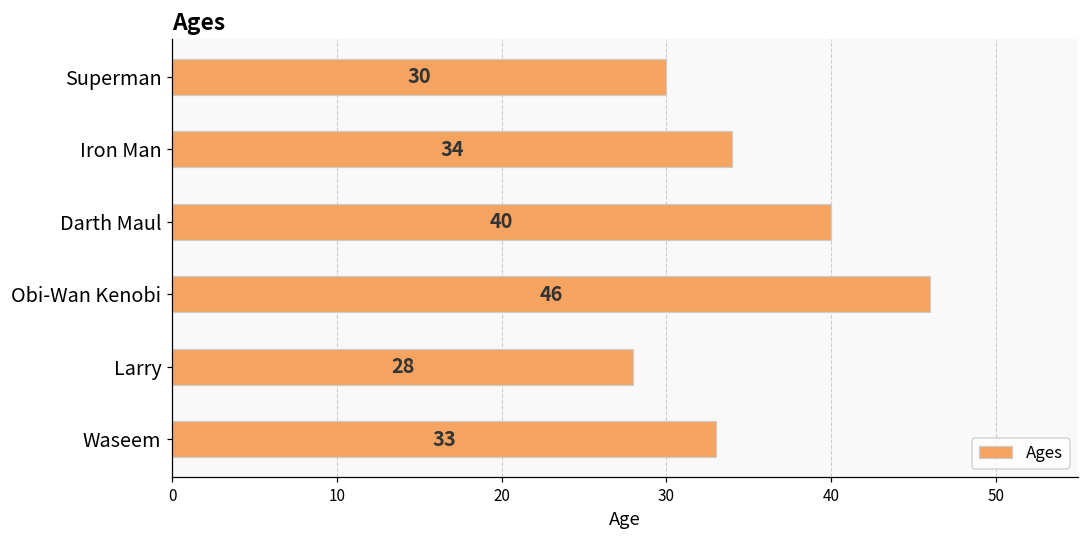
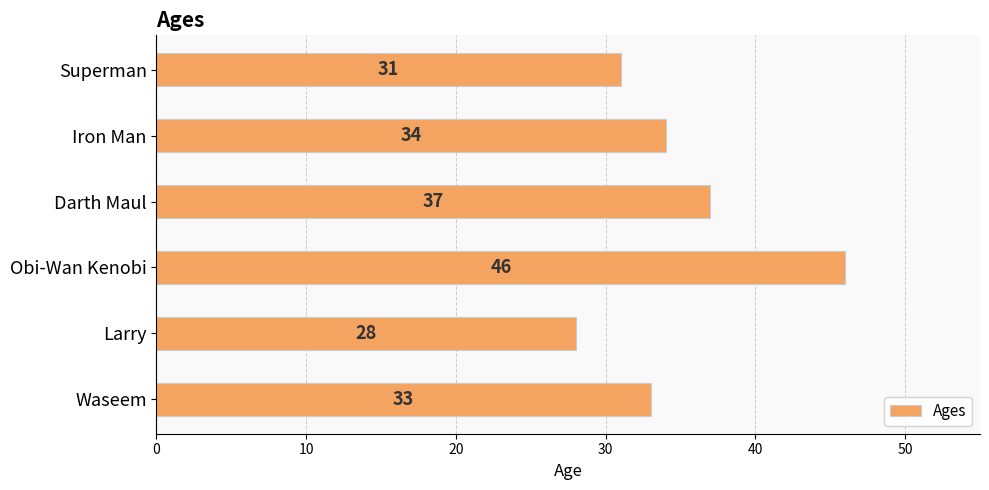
  {
-   "Superman": 30,
+   "Superman": 31,
    "Iron Man": 34,
-   "Darth Maul": 40,
+   "Darth Maul": 37,
    "Obi-Wan Kenobi": 46,
    "Larry": 28,
    "Waseem": 33
  }
